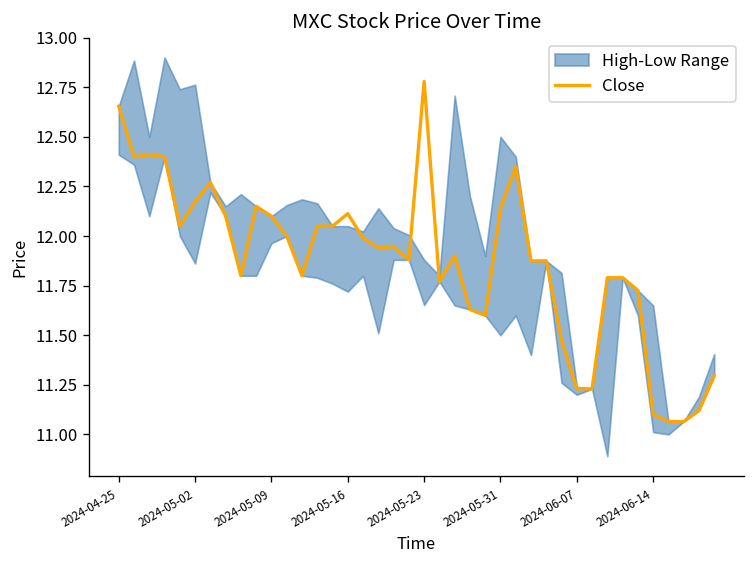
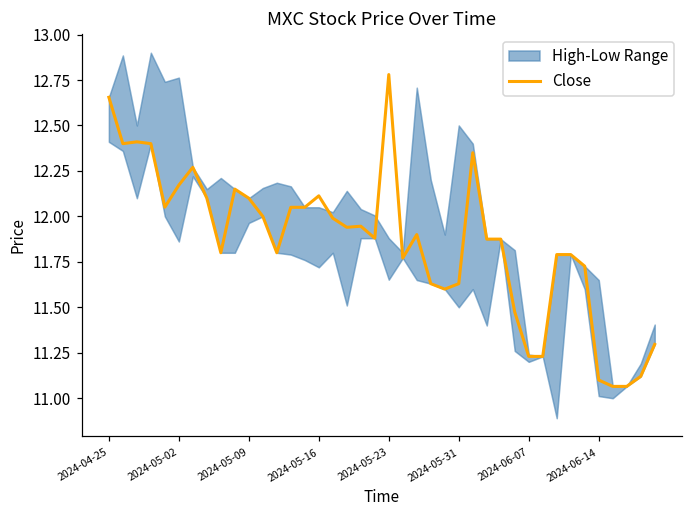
  {
    "Close": {
      "2024-05-02": 12.17,
      "2024-05-16": 12.11,
      "2024-05-23": 12.78,
-     "2024-05-31": 12.14,
+     "2024-05-31": 11.63,
      "2024-06-14": 11.10
    }
  }
